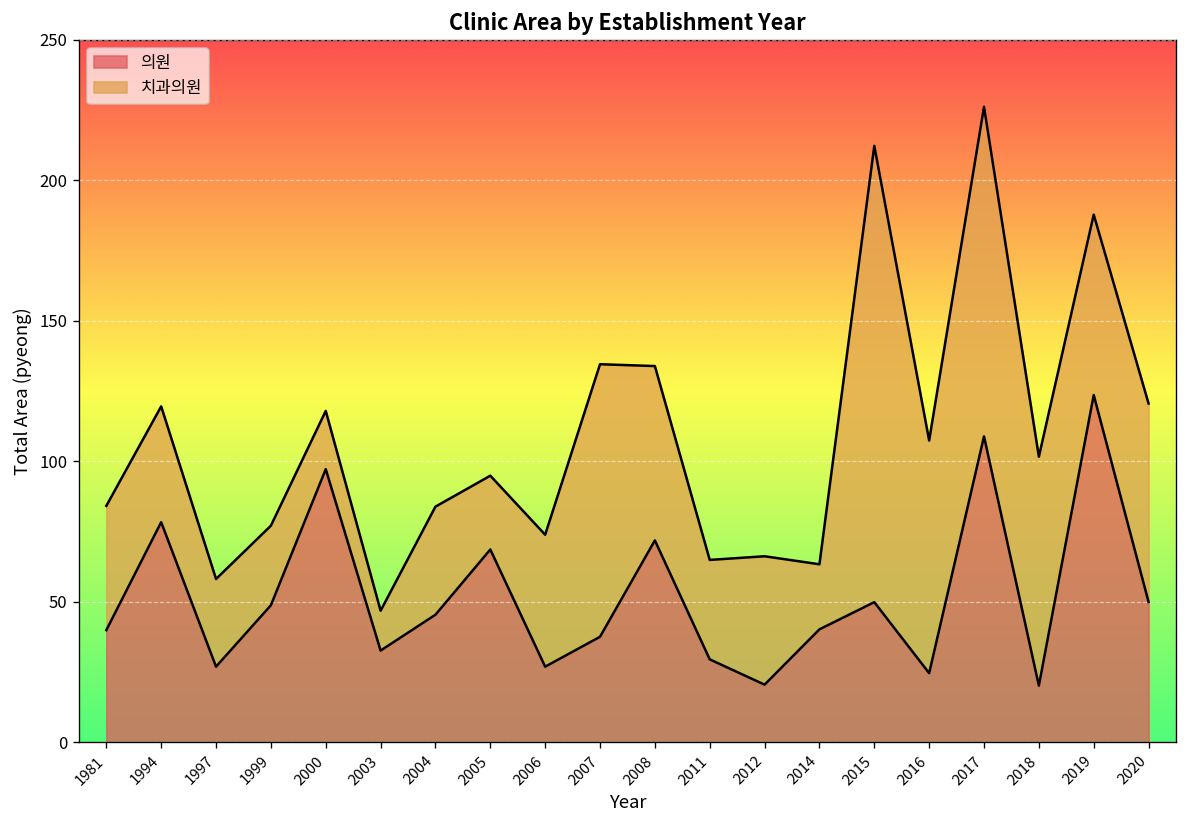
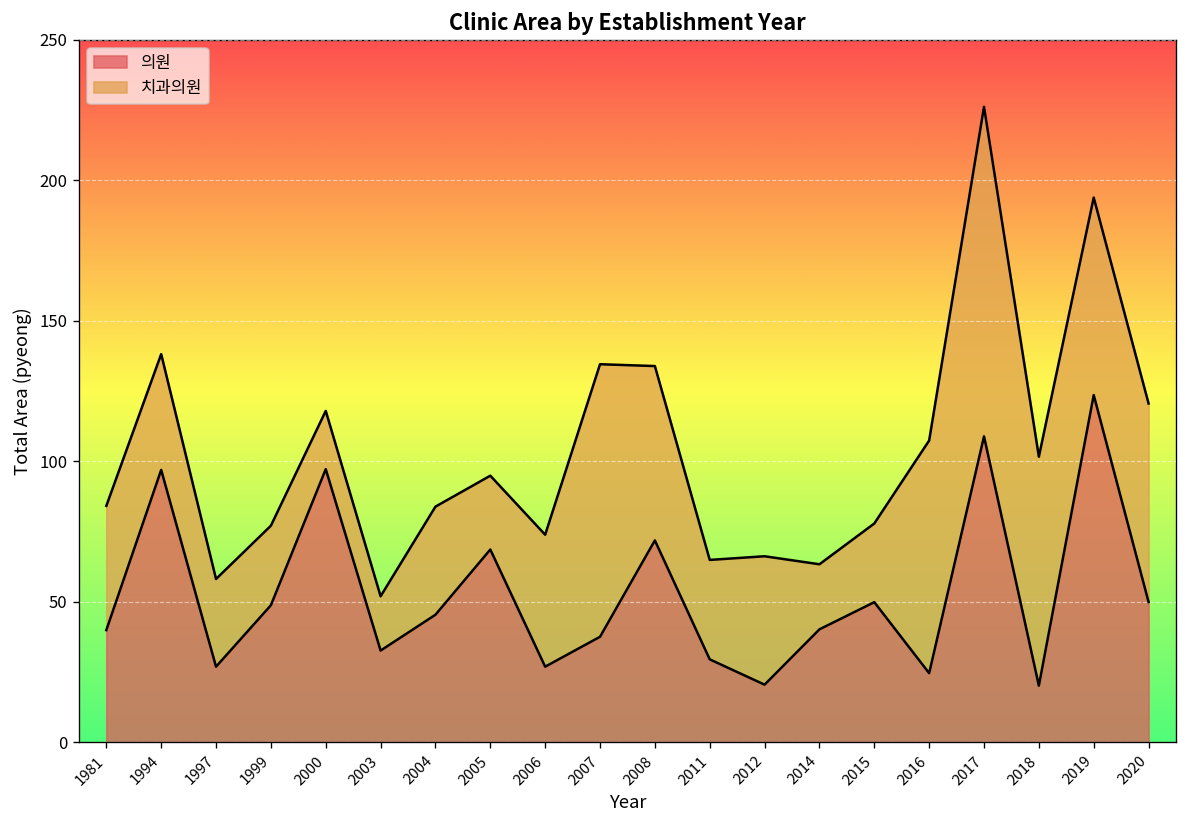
  {
    "의원": {
      "1981": 40,
-     "1994": 78,
+     "1994": 97,
      "1997": 27,
      "1999": 49,
      "2000": 97,
      "2003": 33,
      "2004": 45,
      "2005": 69,
      "2006": 27,
      "2007": 38,
      "2008": 72,
      "2011": 30,
      "2012": 21,
      "2014": 40,
      "2015": 50,
      "2016": 25,
      "2017": 109,
      "2018": 20,
      "2019": 124,
      "2020": 50
    },
    "치과의원": {
      "1981": 44,
      "1994": 41,
      "1997": 31,
      "1999": 28,
      "2000": 21,
-     "2003": 14,
+     "2003": 19,
      "2004": 38,
      "2005": 26,
      "2006": 47,
      "2007": 97,
      "2008": 62,
      "2011": 35,
      "2012": 46,
      "2014": 23,
-     "2015": 162,
+     "2015": 28,
      "2016": 83,
      "2017": 117,
      "2018": 81,
-     "2019": 64,
+     "2019": 70,
      "2020": 71
    }
  }
